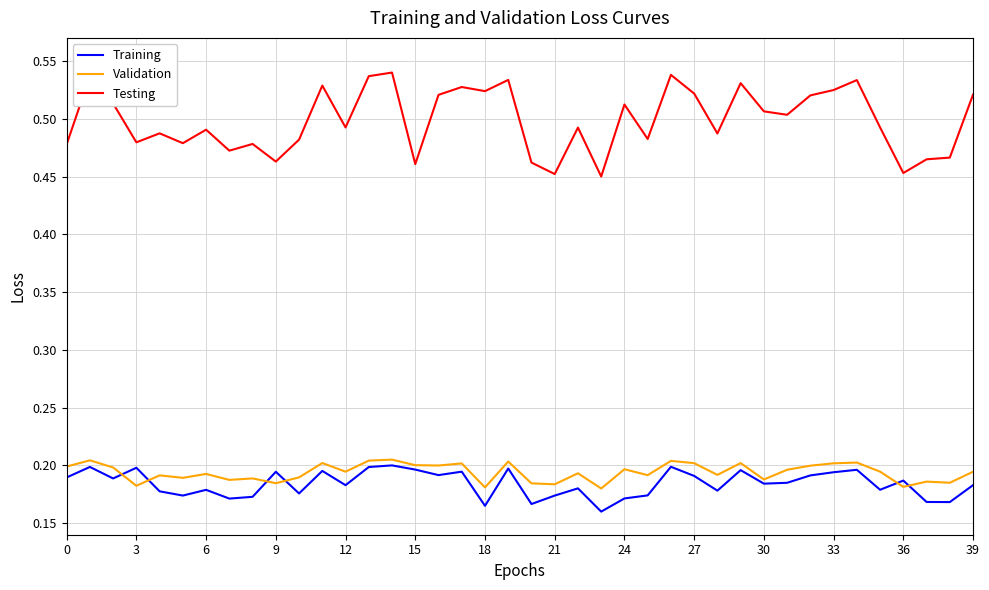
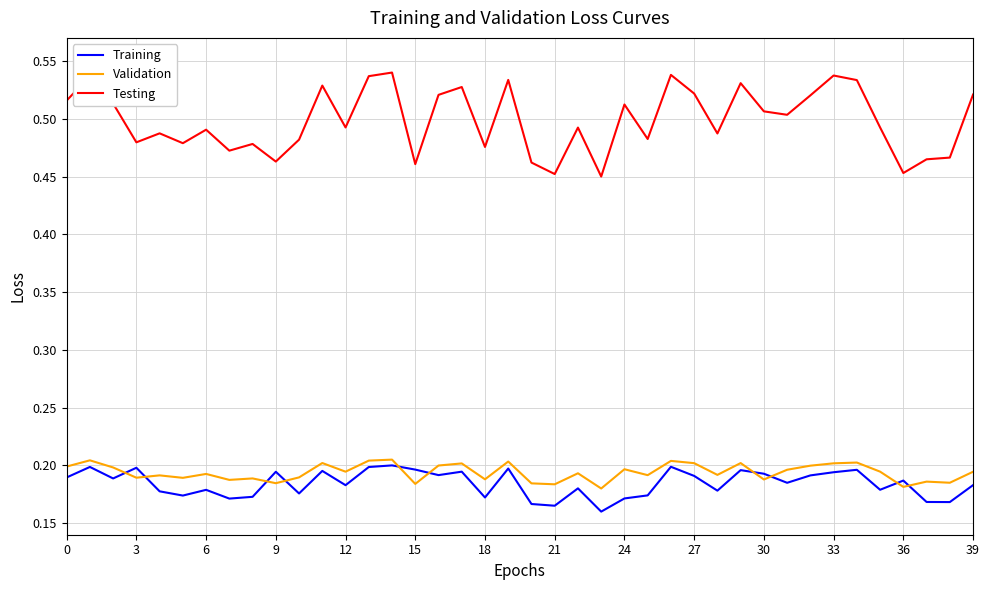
  {
    "Training": {
      "0": 0.190,
      "3": 0.198,
      "6": 0.179,
      "9": 0.194,
      "12": 0.183,
      "15": 0.196,
-     "18": 0.165,
-     "21": 0.174,
+     "18": 0.172,
+     "21": 0.165,
      "24": 0.171,
      "27": 0.191,
-     "30": 0.184,
+     "30": 0.193,
      "33": 0.194,
      "36": 0.187,
      "39": 0.183
    },
    "Validation": {
      "0": 0.199,
-     "3": 0.182,
+     "3": 0.189,
      "6": 0.193,
      "9": 0.185,
      "12": 0.195,
-     "15": 0.200,
-     "18": 0.181,
+     "15": 0.184,
+     "18": 0.188,
      "21": 0.184,
      "24": 0.197,
      "27": 0.202,
      "30": 0.188,
      "33": 0.202,
      "36": 0.181,
      "39": 0.195
    },
    "Testing": {
-     "0": 0.478,
+     "0": 0.516,
      "3": 0.480,
      "6": 0.491,
      "9": 0.463,
      "12": 0.492,
      "15": 0.461,
-     "18": 0.524,
+     "18": 0.476,
      "21": 0.452,
      "24": 0.512,
      "27": 0.522,
      "30": 0.506,
-     "33": 0.525,
+     "33": 0.537,
      "36": 0.453,
      "39": 0.521
    }
  }
